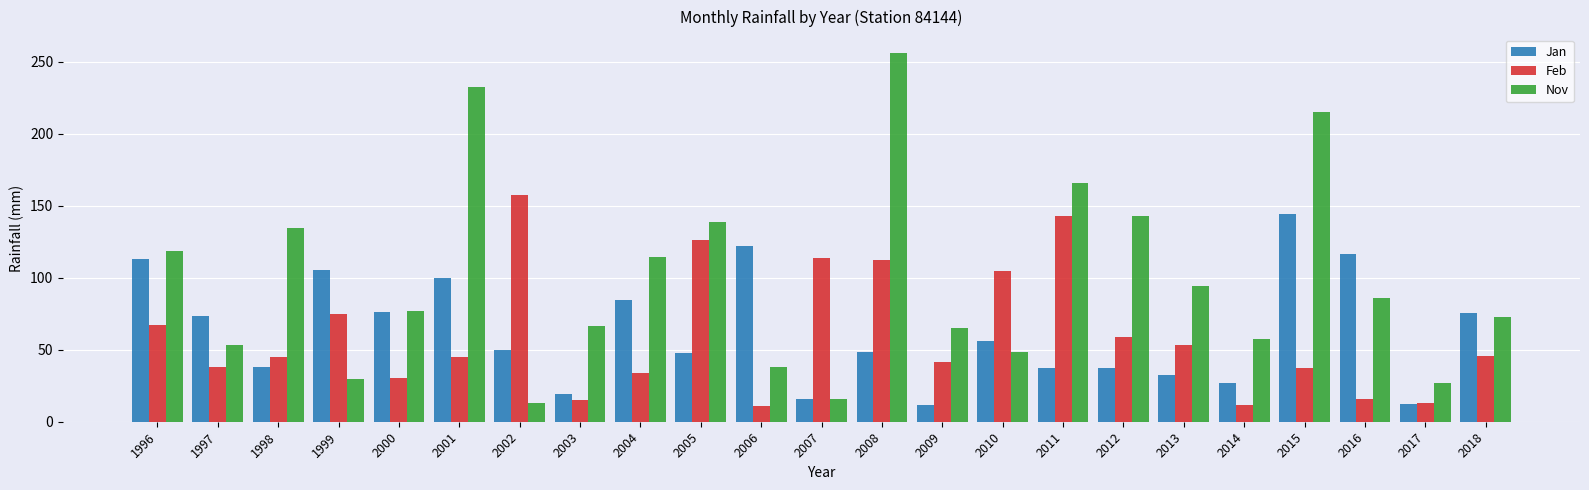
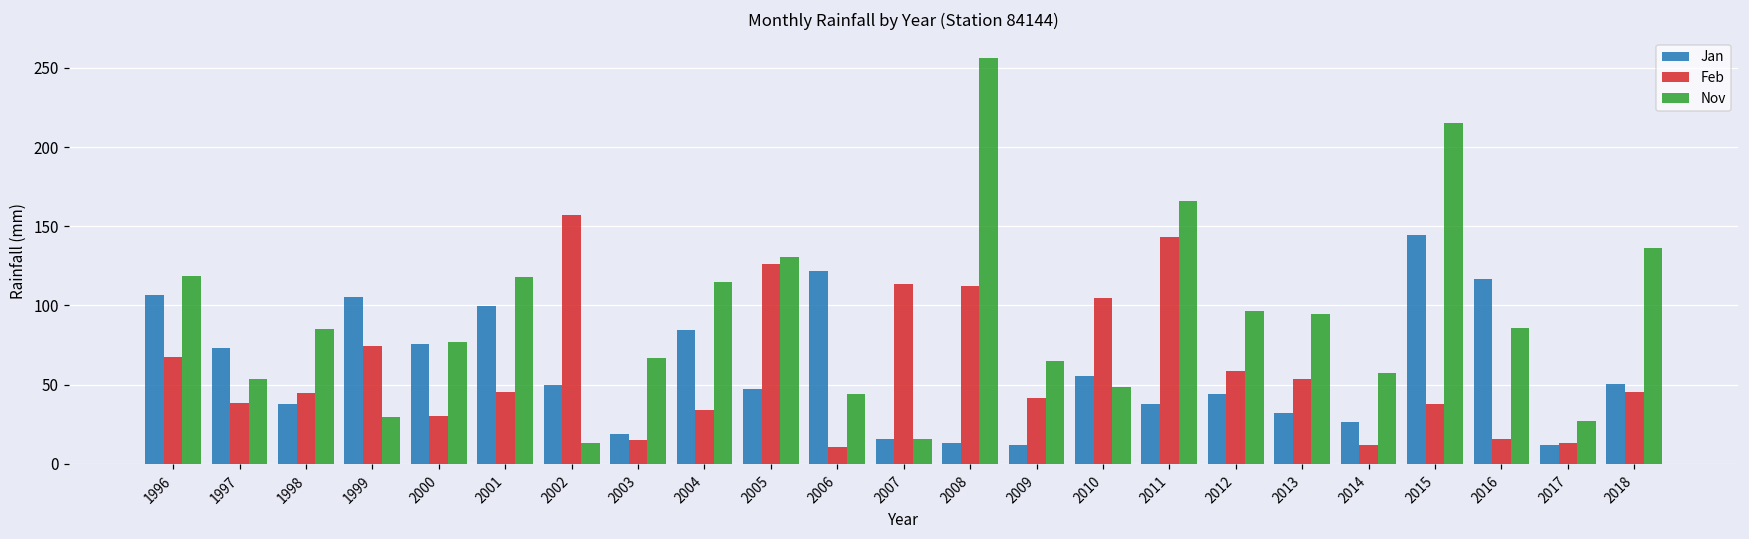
  {
    "Jan": {
-     "1996": 113,
+     "1996": 107,
      "1997": 73,
      "1998": 38,
      "1999": 106,
      "2000": 76,
      "2001": 100,
      "2002": 50,
      "2003": 19,
      "2004": 85,
      "2005": 48,
      "2006": 122,
      "2007": 16,
-     "2008": 48,
+     "2008": 13,
      "2009": 12,
      "2010": 56,
      "2011": 38,
-     "2012": 37,
+     "2012": 44,
      "2013": 32,
      "2014": 27,
      "2015": 144,
      "2016": 117,
      "2017": 12,
-     "2018": 76
+     "2018": 51
    },
    "Feb": {
      "1996": 67,
      "1997": 38,
      "1998": 45,
      "1999": 75,
      "2000": 30,
      "2001": 45,
      "2002": 157,
      "2003": 15,
      "2004": 34,
      "2005": 126,
      "2006": 11,
      "2007": 114,
      "2008": 112,
      "2009": 41,
      "2010": 105,
      "2011": 143,
      "2012": 59,
      "2013": 53,
      "2014": 12,
      "2015": 38,
      "2016": 16,
      "2017": 13,
      "2018": 46
    },
    "Nov": {
      "1996": 119,
      "1997": 53,
-     "1998": 135,
+     "1998": 85,
      "1999": 29,
      "2000": 77,
-     "2001": 233,
+     "2001": 118,
      "2002": 13,
      "2003": 67,
      "2004": 115,
-     "2005": 139,
-     "2006": 38,
+     "2005": 131,
+     "2006": 44,
      "2007": 16,
      "2008": 256,
      "2009": 65,
      "2010": 49,
      "2011": 166,
-     "2012": 143,
+     "2012": 97,
      "2013": 94,
      "2014": 57,
      "2015": 215,
      "2016": 86,
      "2017": 27,
-     "2018": 72
+     "2018": 136
    }
  }
